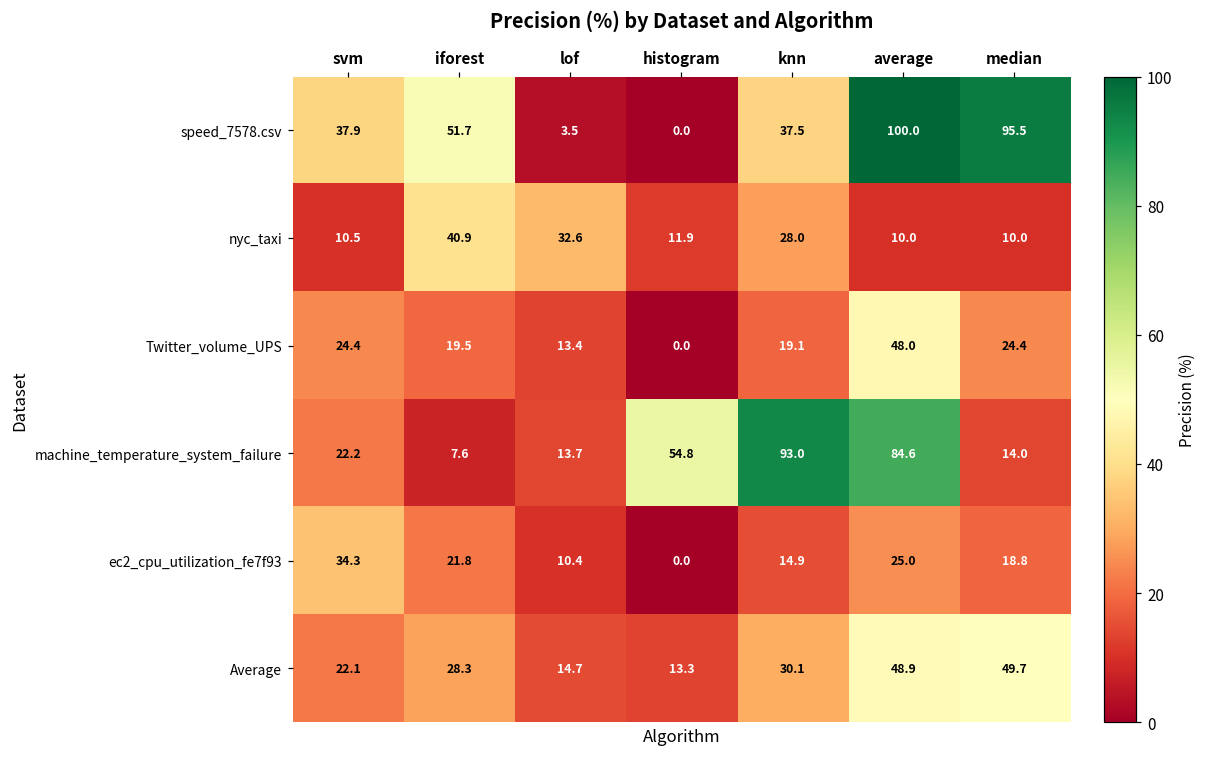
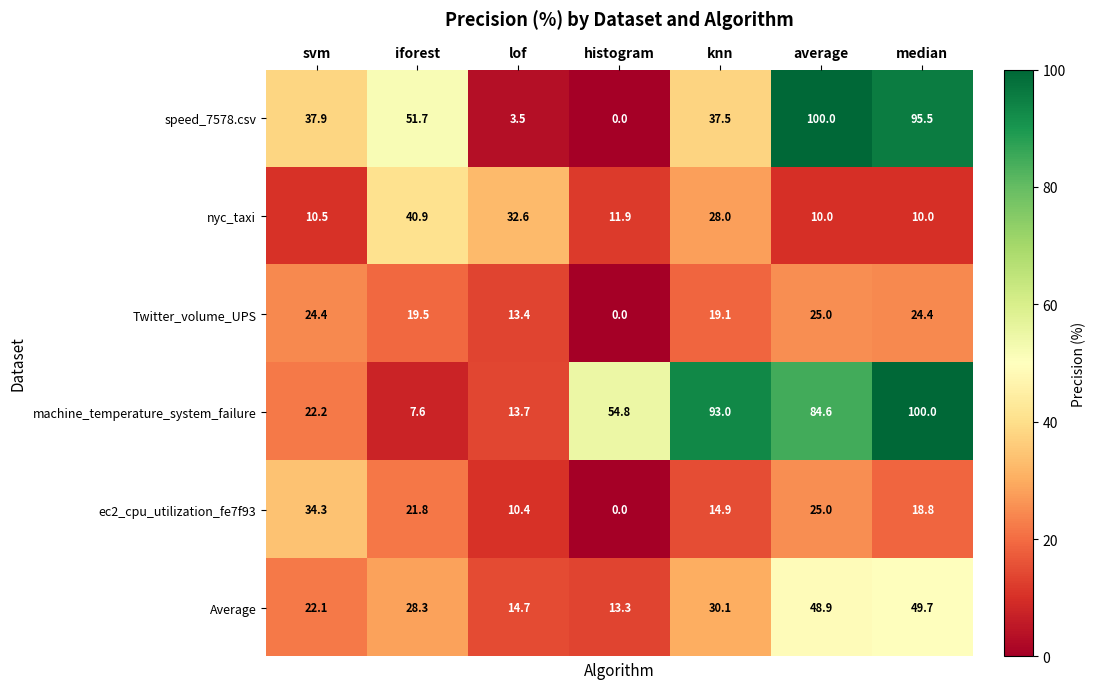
  {
    "speed_7578.csv": {
      "svm": 37.9,
      "iforest": 51.7,
      "lof": 3.5,
      "histogram": 0.0,
      "knn": 37.5,
      "average": 100.0,
      "median": 95.5
    },
    "nyc_taxi": {
      "svm": 10.5,
      "iforest": 40.9,
      "lof": 32.6,
      "histogram": 11.9,
      "knn": 28.0,
      "average": 10.0,
      "median": 10.0
    },
    "Twitter_volume_UPS": {
      "svm": 24.4,
      "iforest": 19.5,
      "lof": 13.4,
      "histogram": 0.0,
      "knn": 19.1,
-     "average": 48.0,
+     "average": 25.0,
      "median": 24.4
    },
    "machine_temperature_system_failure": {
      "svm": 22.2,
      "iforest": 7.6,
      "lof": 13.7,
      "histogram": 54.8,
      "knn": 93.0,
      "average": 84.6,
-     "median": 14.0
+     "median": 100.0
    },
    "ec2_cpu_utilization_fe7f93": {
      "svm": 34.3,
      "iforest": 21.8,
      "lof": 10.4,
      "histogram": 0.0,
      "knn": 14.9,
      "average": 25.0,
      "median": 18.8
    },
    "Average": {
      "svm": 22.1,
      "iforest": 28.3,
      "lof": 14.7,
      "histogram": 13.3,
      "knn": 30.1,
      "average": 48.9,
      "median": 49.7
    }
  }
